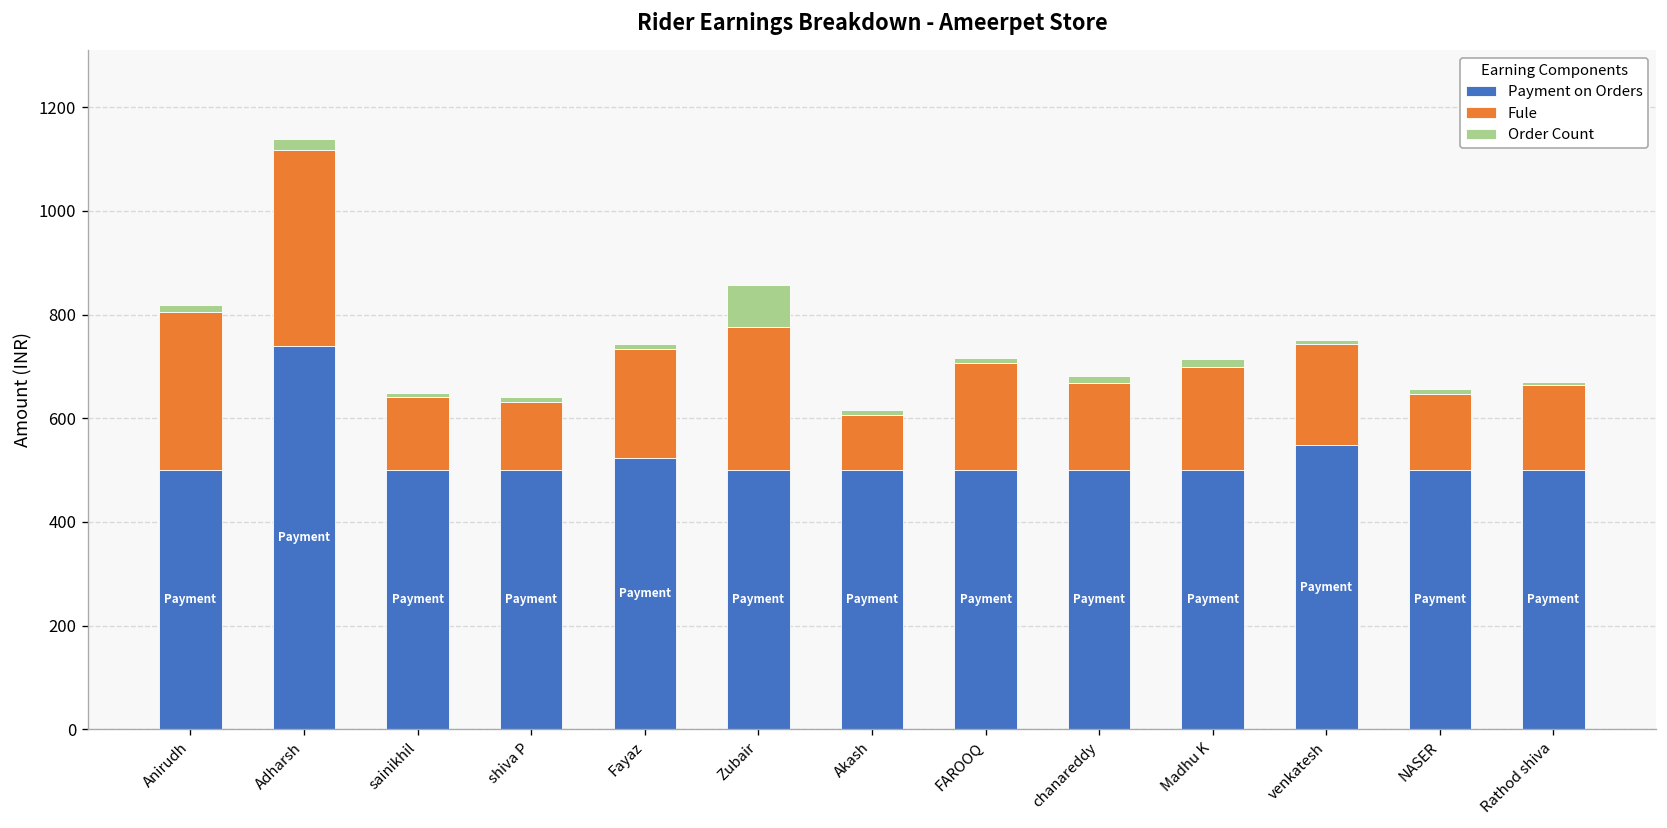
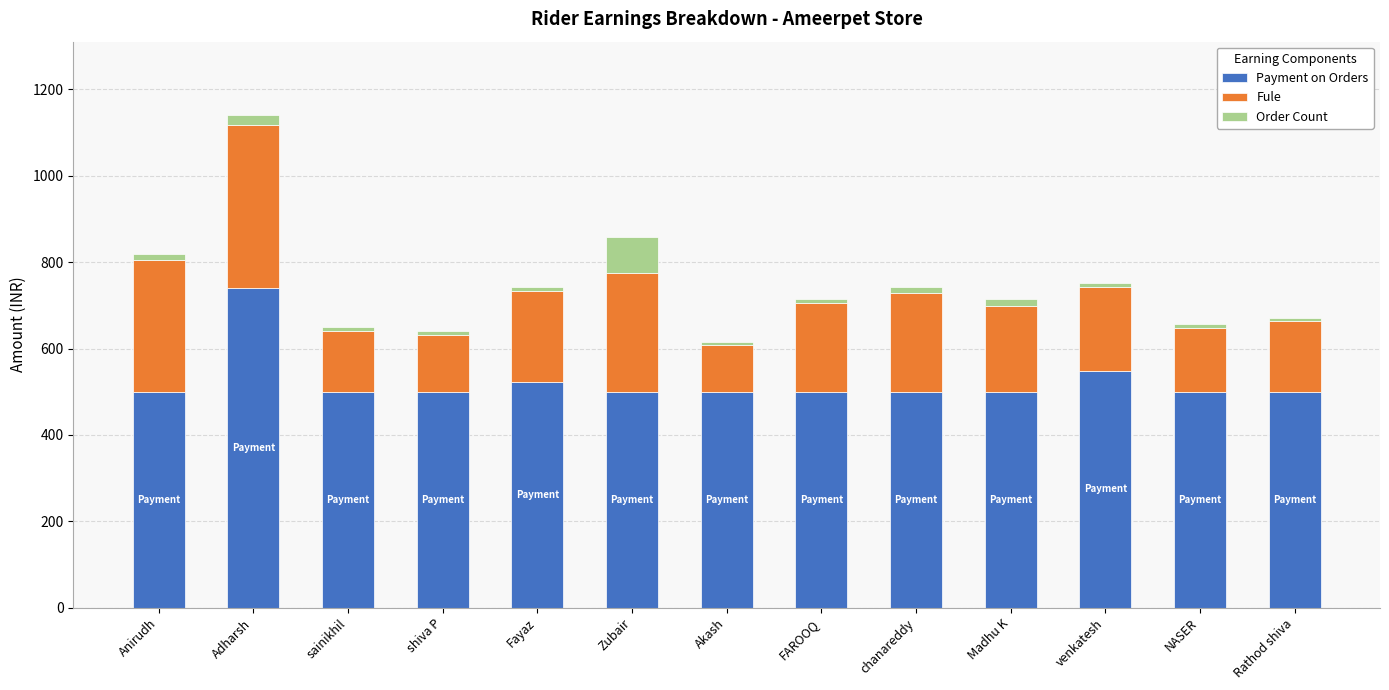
  {
    "Payment on Orders": {
      "Anirudh": 500,
      "Adharsh": 740,
      "sainikhil": 500,
      "shiva P": 500,
      "Fayaz": 520,
      "Zubair": 500,
      "Akash": 500,
      "FAROOQ": 500,
      "chanareddy": 500,
      "Madhu K": 500,
      "venkatesh": 550,
      "NASER": 500,
      "Rathod shiva": 500
    },
    "Fule": {
      "Anirudh": 310,
      "Adharsh": 380,
      "sainikhil": 140,
      "shiva P": 130,
      "Fayaz": 210,
      "Zubair": 280,
      "Akash": 110,
      "FAROOQ": 210,
-     "chanareddy": 170,
+     "chanareddy": 230,
      "Madhu K": 200,
      "venkatesh": 200,
      "NASER": 150,
      "Rathod shiva": 160
    },
    "Order Count": {
      "Anirudh": 10,
      "Adharsh": 20,
      "sainikhil": 10,
      "shiva P": 10,
      "Fayaz": 10,
      "Zubair": 80,
      "Akash": 10,
      "FAROOQ": 10,
      "chanareddy": 10,
      "Madhu K": 20,
      "venkatesh": 10,
      "NASER": 10,
      "Rathod shiva": 10
    }
  }
